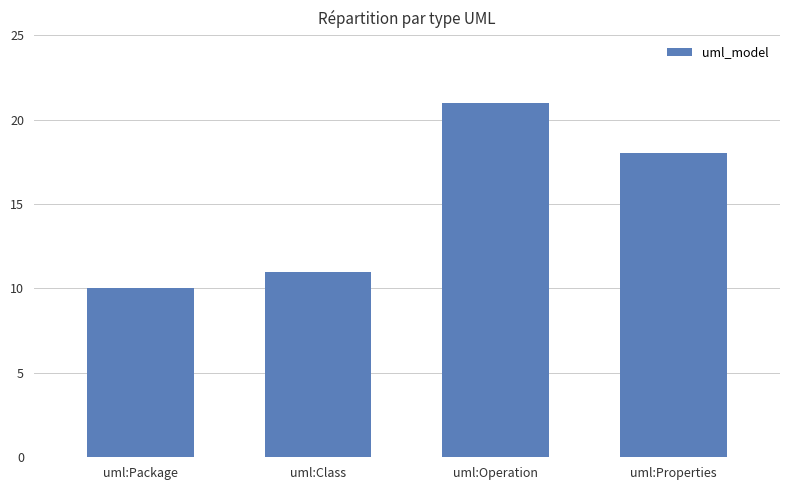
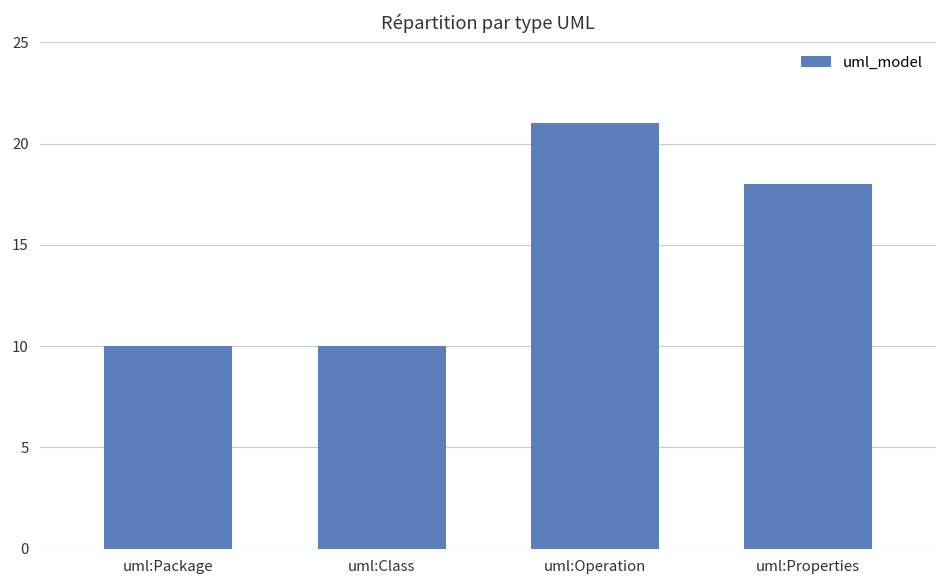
  {
    "uml:Package": 10,
-   "uml:Class": 11,
+   "uml:Class": 10,
    "uml:Operation": 21,
    "uml:Properties": 18
  }
